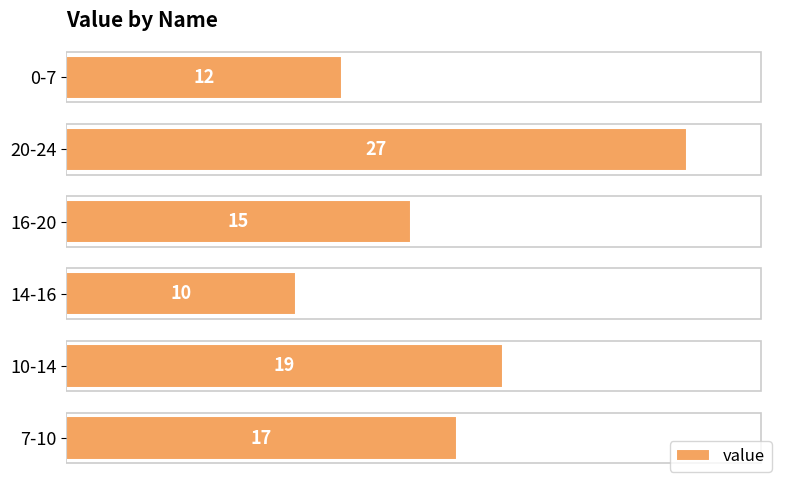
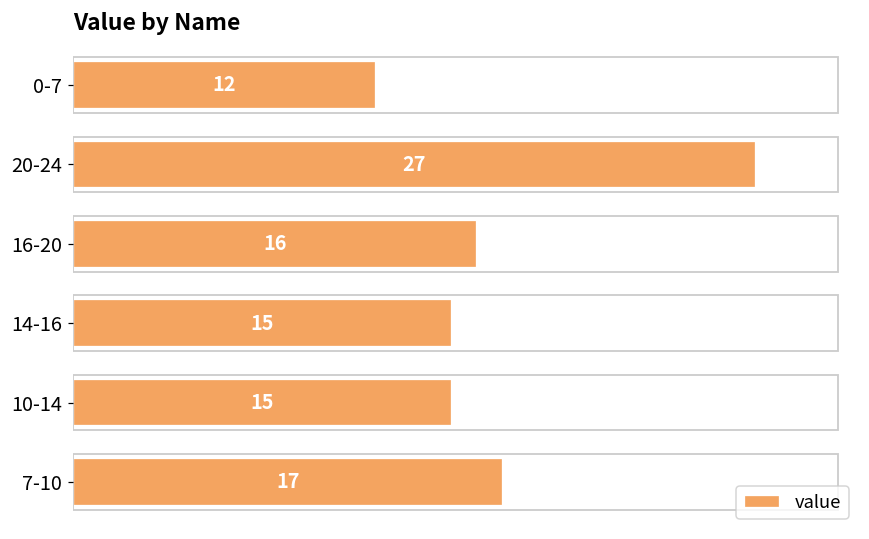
  {
    "0-7": 12,
    "20-24": 27,
-   "16-20": 15,
-   "14-16": 10,
-   "10-14": 19,
+   "16-20": 16,
+   "14-16": 15,
+   "10-14": 15,
    "7-10": 17
  }
